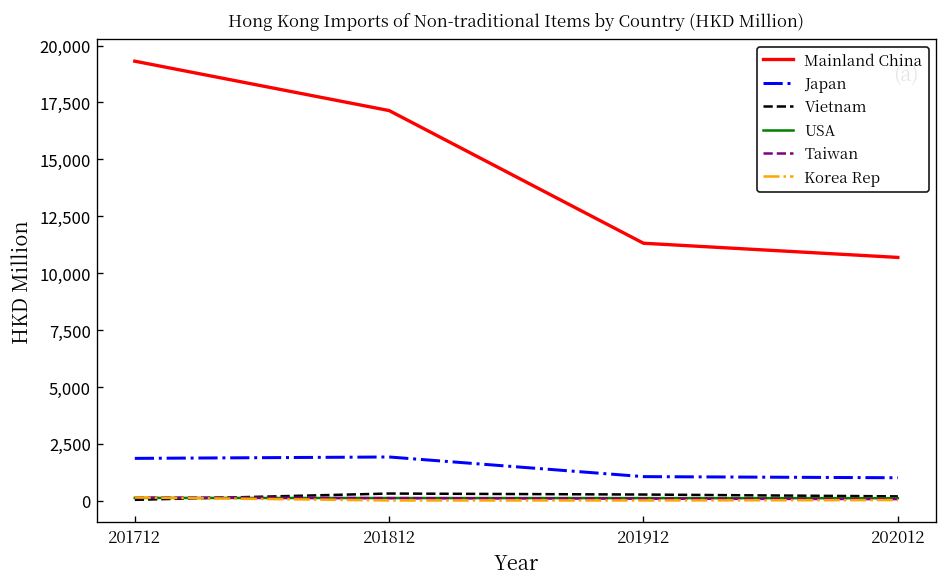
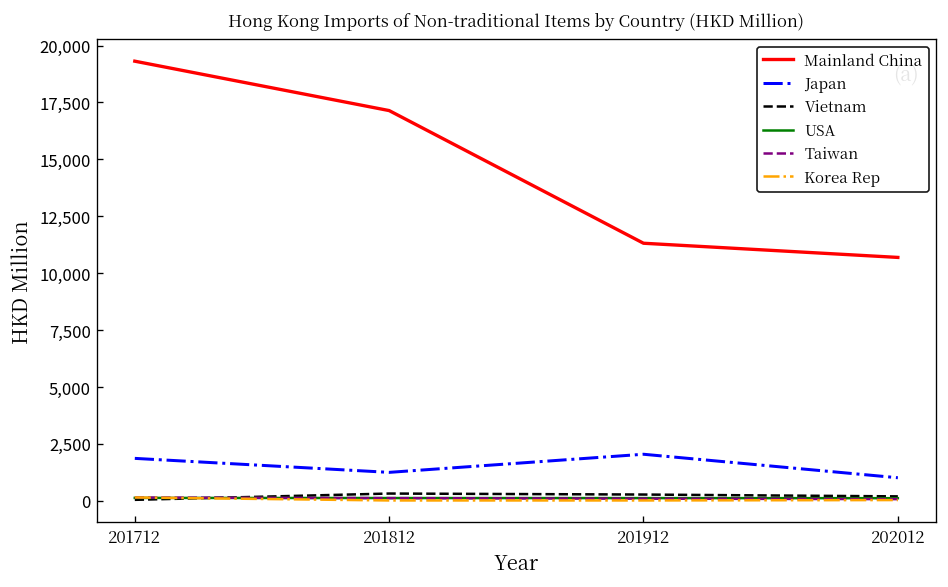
  {
    "Mainland China": {
      "201712": "19,300",
      "201812": "17,100",
      "201912": "11,300",
      "202012": "10,700"
    },
    "Japan": {
      "201712": "1,900",
-     "201812": "1,900",
-     "201912": "1,100",
+     "201812": "1,300",
+     "201912": "2,000",
      "202012": "1,000"
    },
    "Vietnam": {
      "201812": "300",
      "201912": "300"
    }
  }
